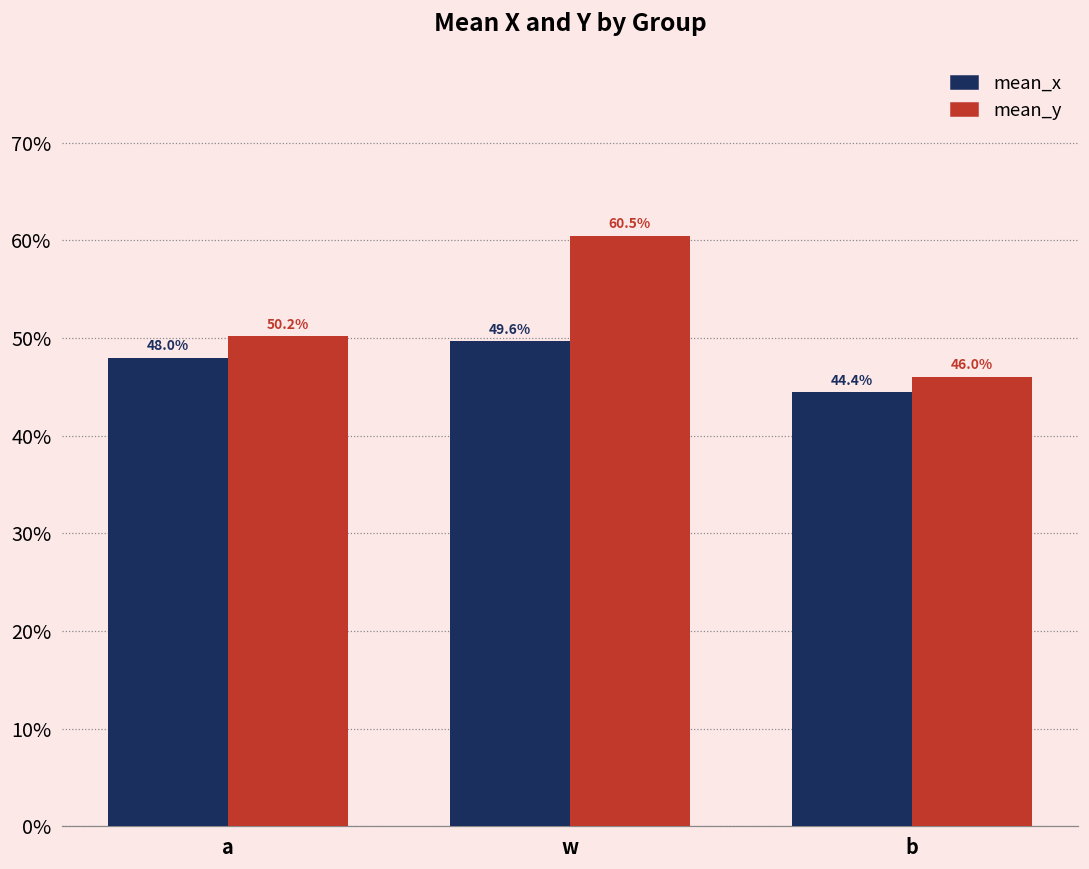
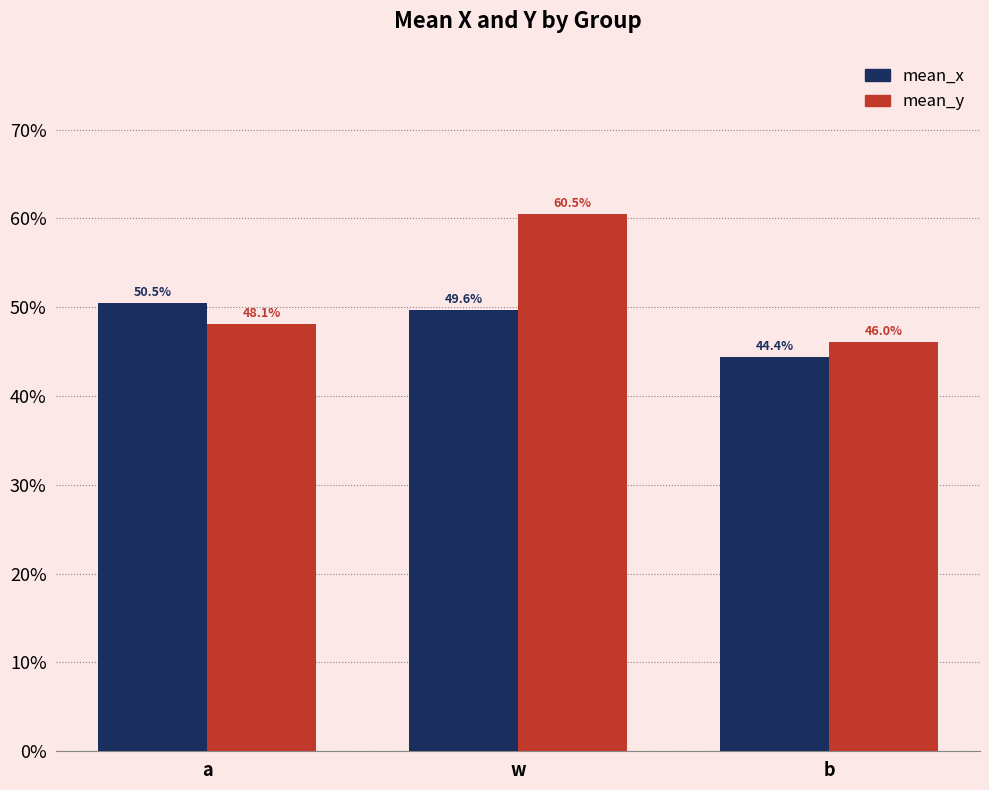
  {
    "mean_x": {
-     "a": "48.0%",
+     "a": "50.5%",
      "w": "49.6%",
      "b": "44.4%"
    },
    "mean_y": {
-     "a": "50.2%",
+     "a": "48.1%",
      "w": "60.5%",
      "b": "46.0%"
    }
  }
